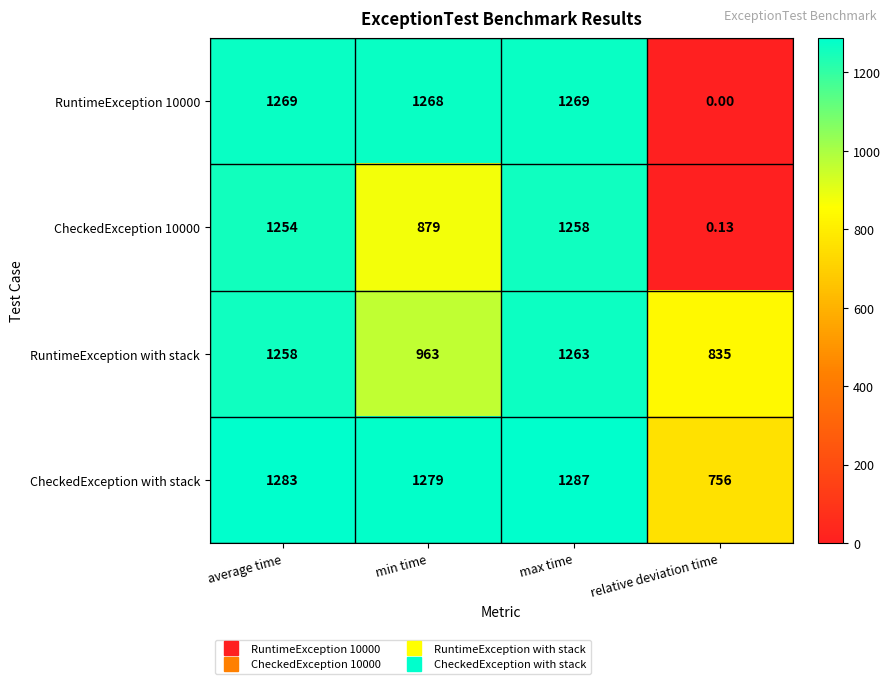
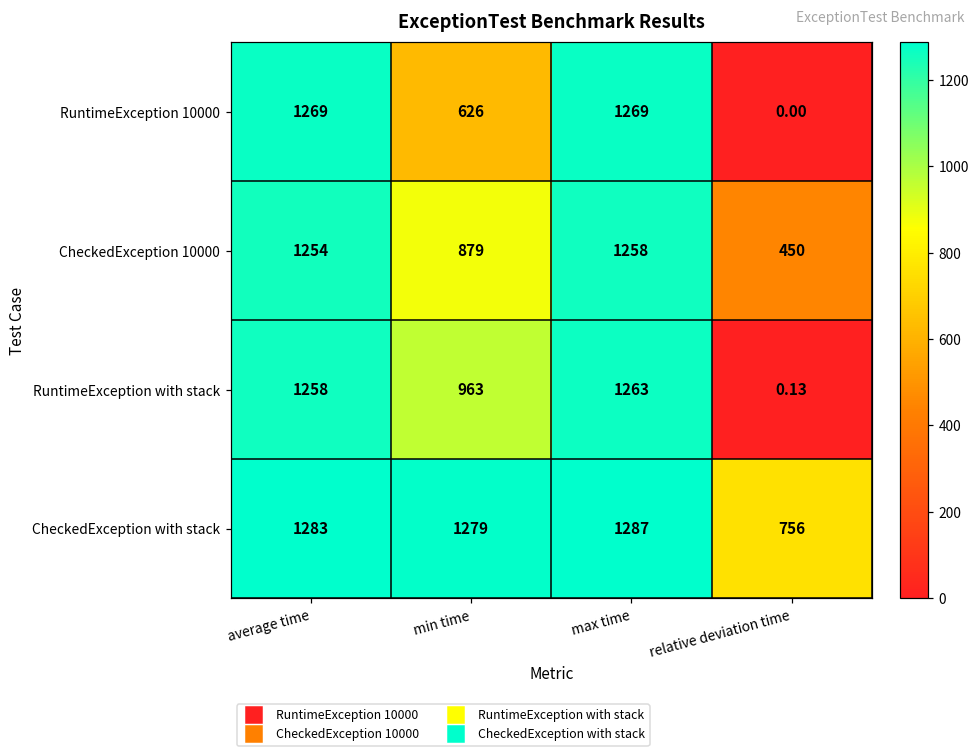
  {
    "RuntimeException 10000": {
      "average time": 1269,
-     "min time": 1268,
+     "min time": 626,
      "max time": 1269,
      "relative deviation time": 0.00
    },
    "CheckedException 10000": {
      "average time": 1254,
      "min time": 879,
      "max time": 1258,
-     "relative deviation time": 0.13
+     "relative deviation time": 450
    },
    "RuntimeException with stack": {
      "average time": 1258,
      "min time": 963,
      "max time": 1263,
-     "relative deviation time": 835
+     "relative deviation time": 0.13
    },
    "CheckedException with stack": {
      "average time": 1283,
      "min time": 1279,
      "max time": 1287,
      "relative deviation time": 756
    }
  }
